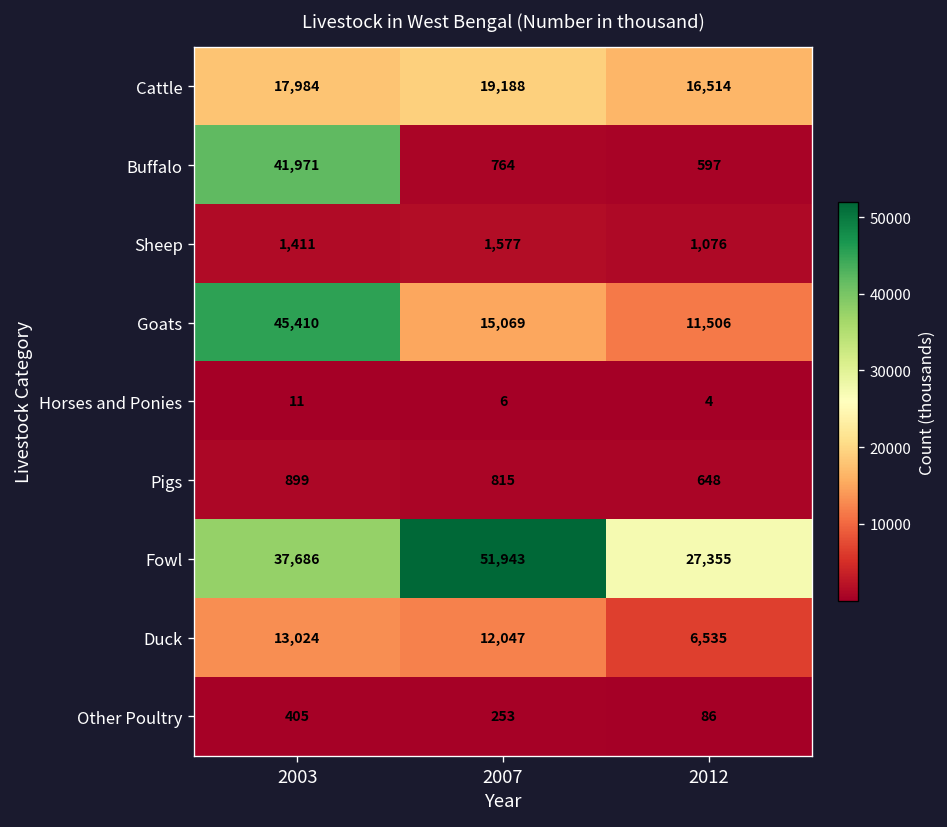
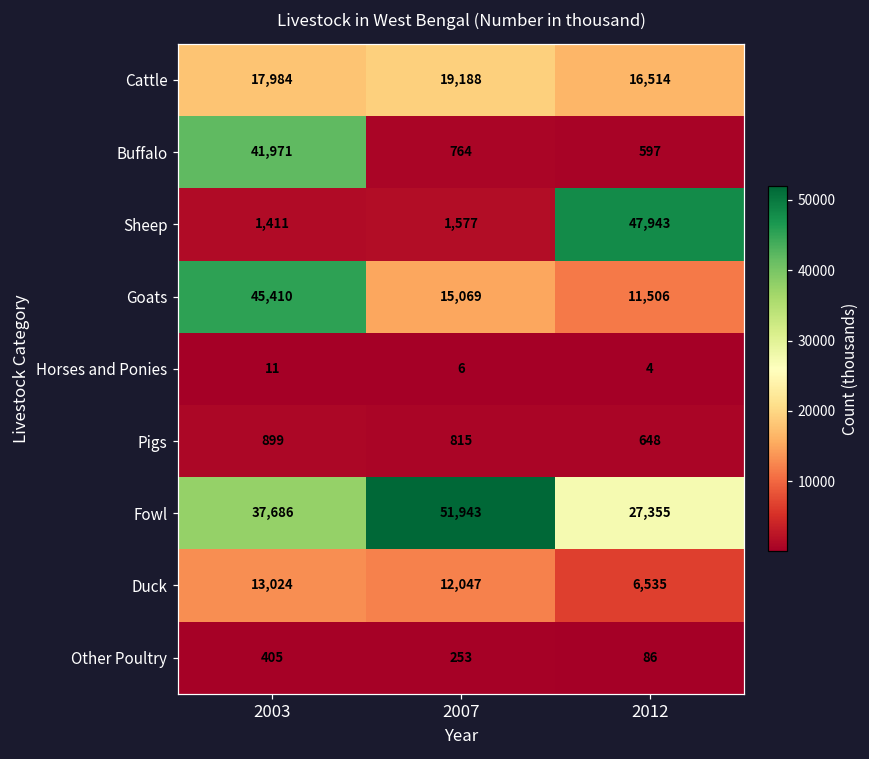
  {
    "Cattle": {
      "2003": "17,984",
      "2007": "19,188",
      "2012": "16,514"
    },
    "Buffalo": {
      "2003": "41,971",
      "2007": "764",
      "2012": "597"
    },
    "Sheep": {
      "2003": "1,411",
      "2007": "1,577",
-     "2012": "1,076"
+     "2012": "47,943"
    },
    "Goats": {
      "2003": "45,410",
      "2007": "15,069",
      "2012": "11,506"
    },
    "Horses and Ponies": {
      "2003": "11",
      "2007": "6",
      "2012": "4"
    },
    "Pigs": {
      "2003": "899",
      "2007": "815",
      "2012": "648"
    },
    "Fowl": {
      "2003": "37,686",
      "2007": "51,943",
      "2012": "27,355"
    },
    "Duck": {
      "2003": "13,024",
      "2007": "12,047",
      "2012": "6,535"
    },
    "Other Poultry": {
      "2003": "405",
      "2007": "253",
      "2012": "86"
    }
  }
